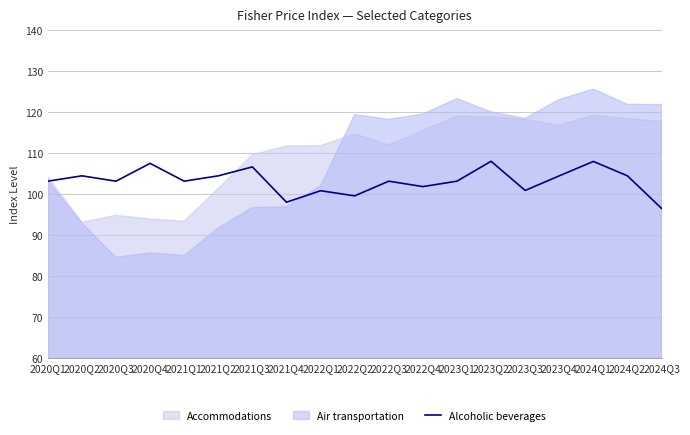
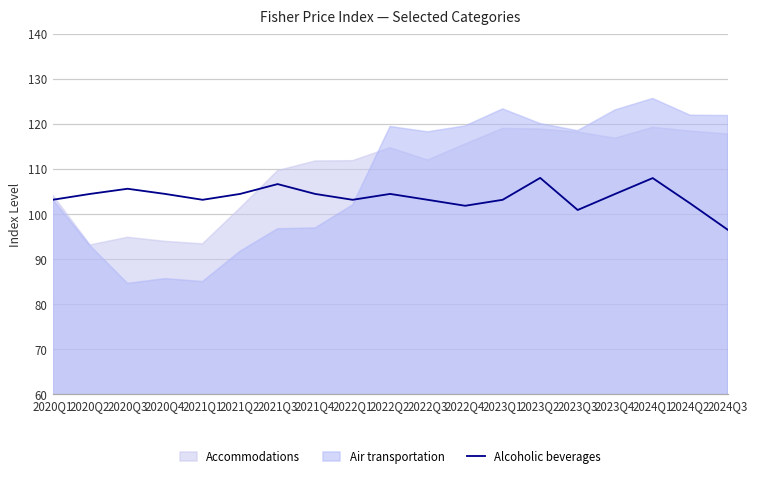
  {
    "Alcoholic beverages": {
      "2020Q2": 104,
-     "2020Q3": 103,
-     "2020Q4": 108,
+     "2020Q3": 106,
+     "2020Q4": 104,
      "2021Q1": 103,
      "2021Q2": 104,
      "2021Q3": 107,
-     "2021Q4": 98,
-     "2022Q1": 101,
-     "2022Q2": 100,
+     "2021Q4": 104,
+     "2022Q1": 103,
+     "2022Q2": 104,
      "2022Q3": 103,
      "2022Q4": 102,
      "2023Q1": 103,
      "2023Q2": 108,
      "2023Q3": 101,
      "2023Q4": 104,
      "2024Q1": 108,
-     "2024Q2": 104,
+     "2024Q2": 102,
      "2024Q3": 97
    }
  }
